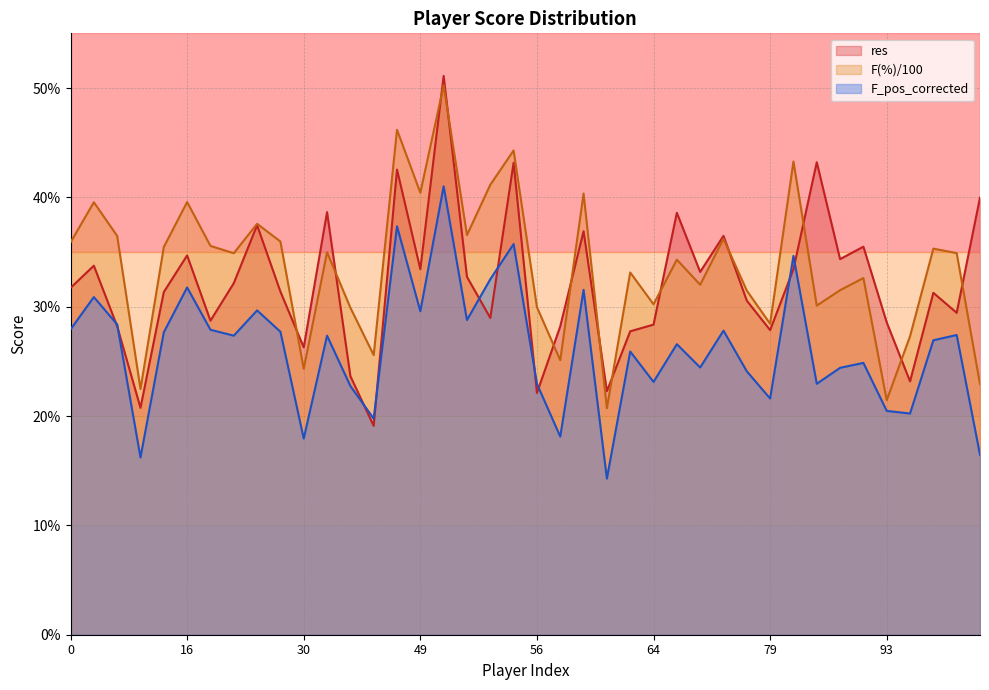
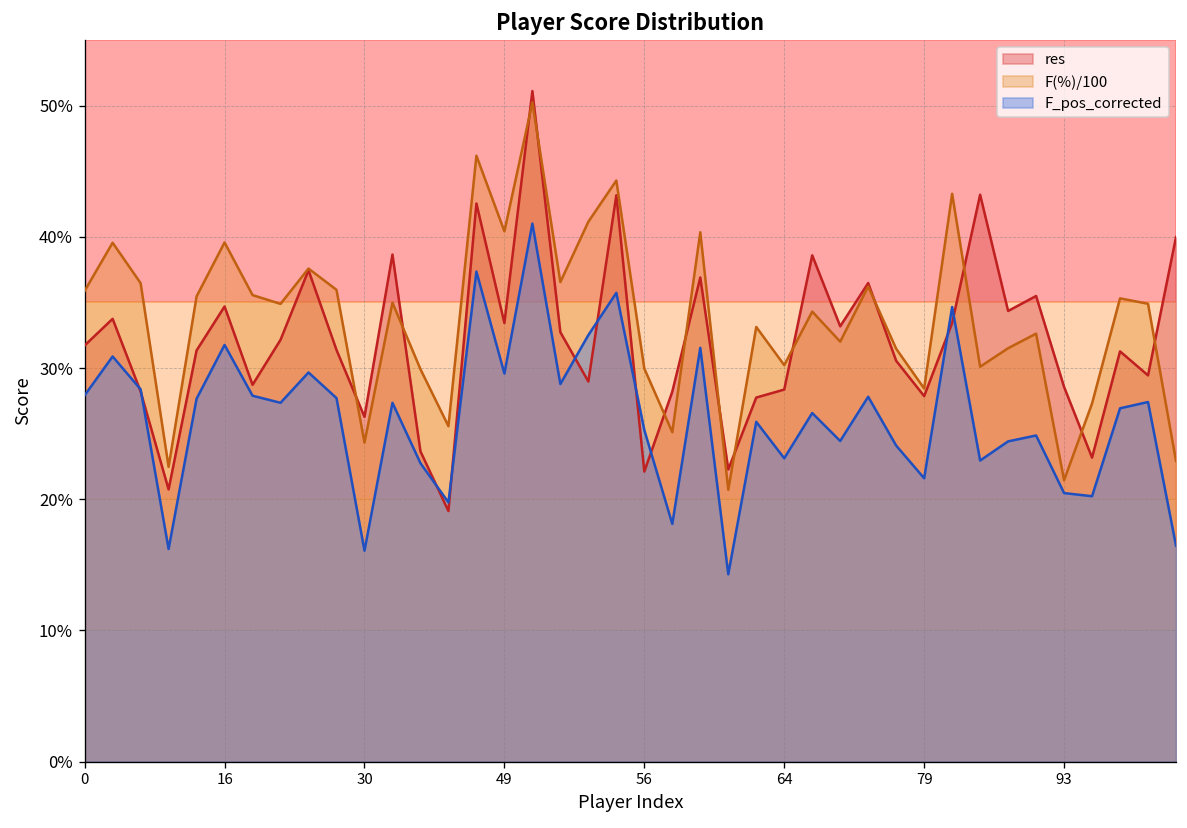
  {
    "F_pos_corrected": {
      "0": "27.9%",
-     "30": "17.9%",
+     "30": "16.1%",
      "49": "29.6%",
-     "56": "23.0%",
+     "56": "25.3%",
      "64": "23.1%",
      "79": "21.6%",
      "93": "20.5%"
    }
  }
